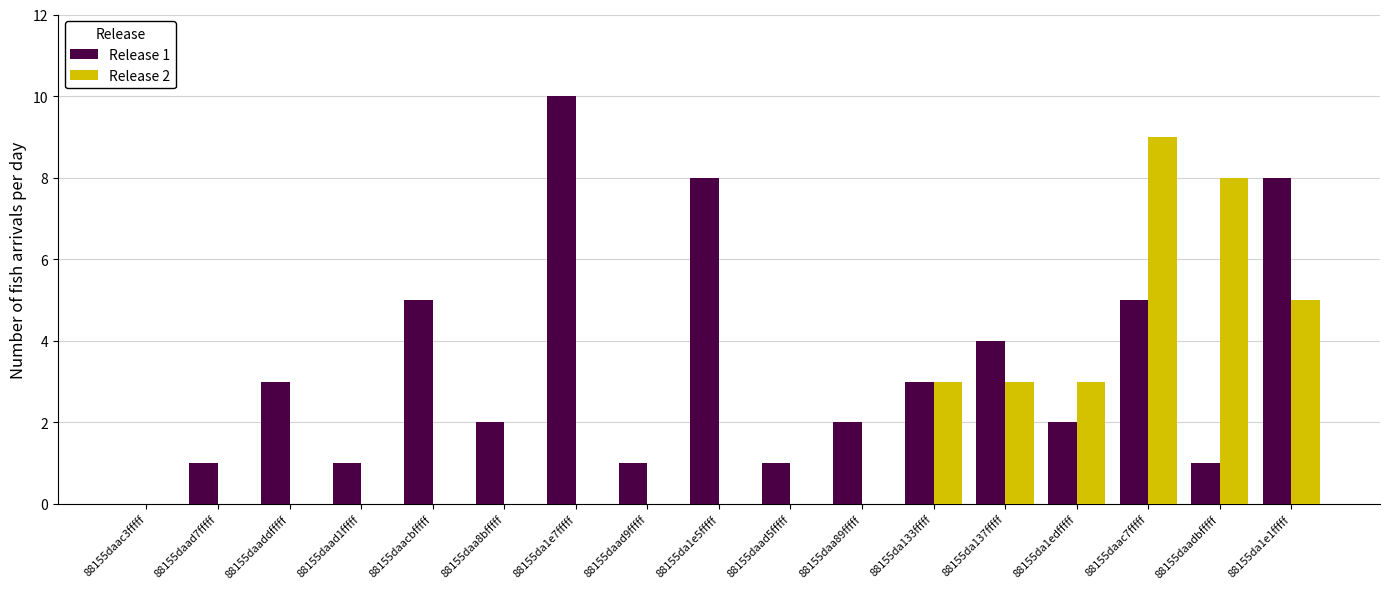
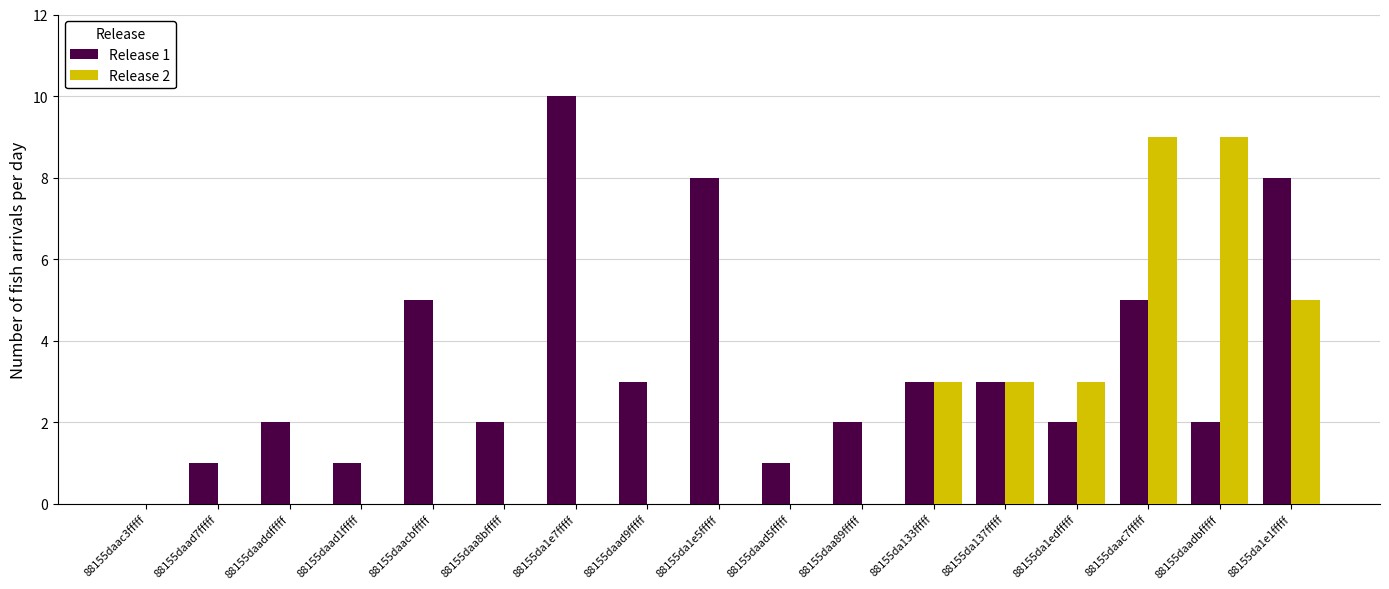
  {
    "Release 1": {
      "88155daac3fffff": 0,
      "88155daad7fffff": 1,
-     "88155daaddfffff": 3,
+     "88155daaddfffff": 2,
      "88155daad1fffff": 1,
      "88155daacbfffff": 5,
      "88155daa8bfffff": 2,
      "88155da1e7fffff": 10,
-     "88155daad9fffff": 1,
+     "88155daad9fffff": 3,
      "88155da1e5fffff": 8,
      "88155daad5fffff": 1,
      "88155daa89fffff": 2,
      "88155da133fffff": 3,
-     "88155da137fffff": 4,
+     "88155da137fffff": 3,
      "88155da1edfffff": 2,
      "88155daac7fffff": 5,
-     "88155daadbfffff": 1,
+     "88155daadbfffff": 2,
      "88155da1e1fffff": 8
    },
    "Release 2": {
      "88155daac3fffff": 0,
      "88155daad7fffff": 0,
      "88155daaddfffff": 0,
      "88155daad1fffff": 0,
      "88155daacbfffff": 0,
      "88155daa8bfffff": 0,
      "88155da1e7fffff": 0,
      "88155daad9fffff": 0,
      "88155da1e5fffff": 0,
      "88155daad5fffff": 0,
      "88155daa89fffff": 0,
      "88155da133fffff": 3,
      "88155da137fffff": 3,
      "88155da1edfffff": 3,
      "88155daac7fffff": 9,
-     "88155daadbfffff": 8,
+     "88155daadbfffff": 9,
      "88155da1e1fffff": 5
    }
  }
